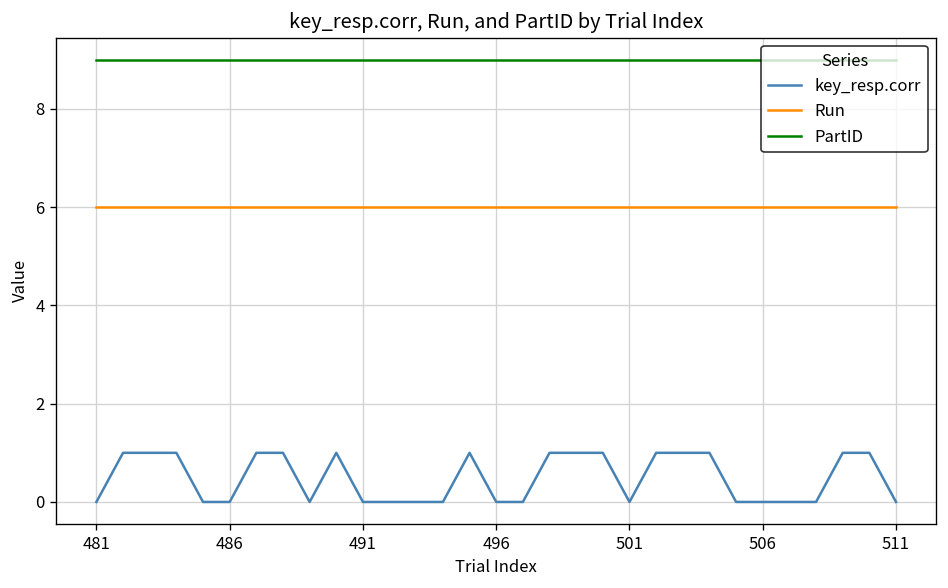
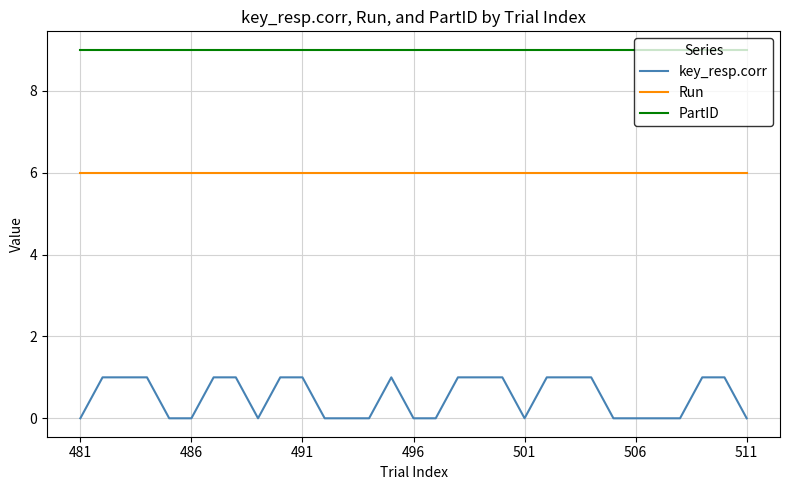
  {
    "key_resp.corr": {
      "481": 0,
      "486": 0,
-     "491": 0,
+     "491": 1,
      "496": 0,
      "501": 0,
      "506": 0,
      "511": 0
    },
    "Run": {
      "481": 6,
      "486": 6,
      "491": 6,
      "496": 6,
      "501": 6,
      "506": 6,
      "511": 6
    },
    "PartID": {
      "481": 9,
      "486": 9,
      "491": 9,
      "496": 9,
      "501": 9
    }
  }
